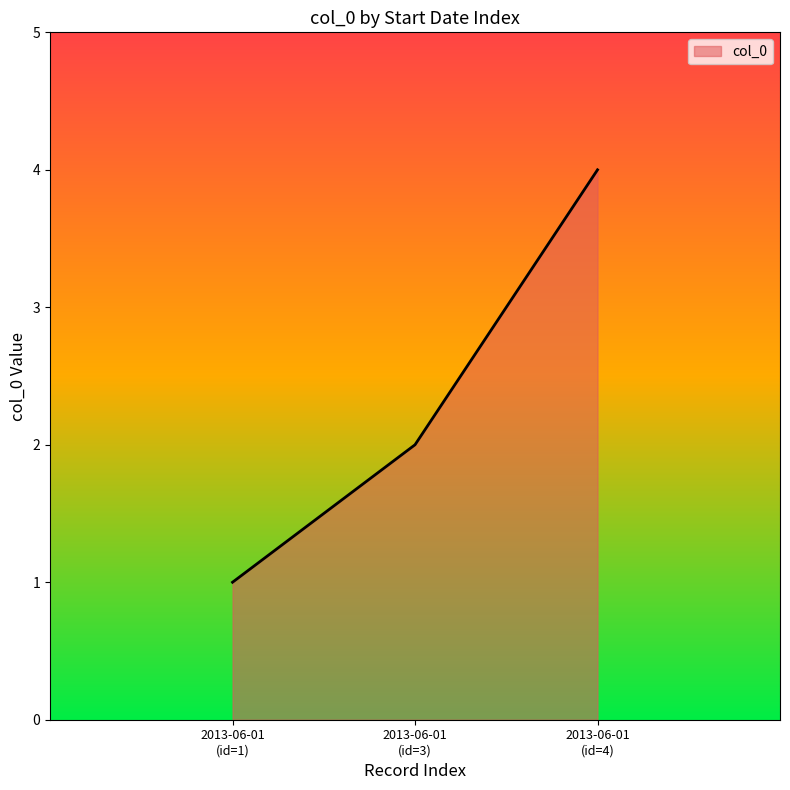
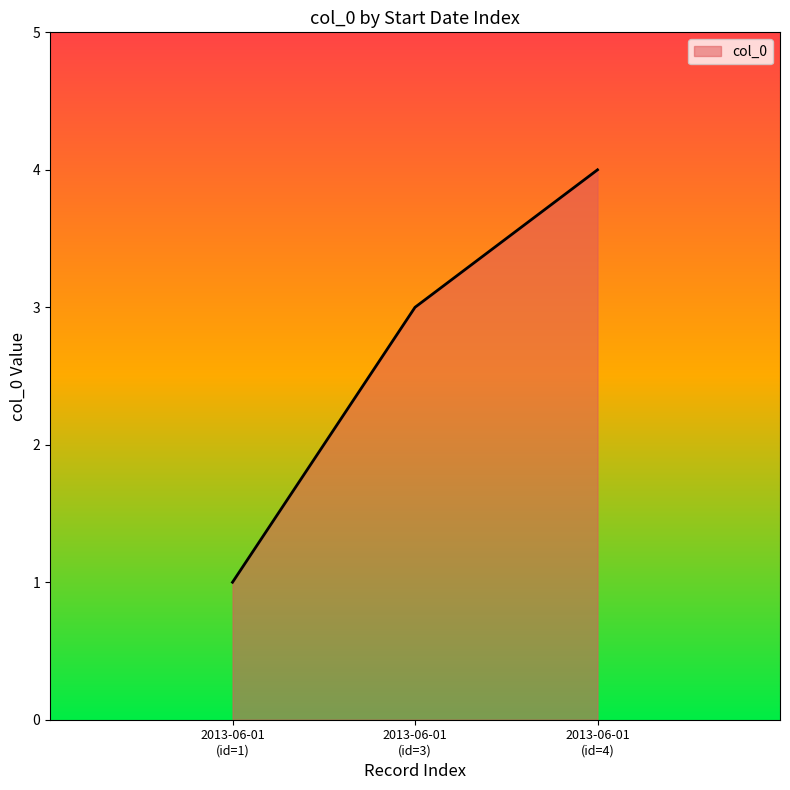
  {
    "2013-06-01 (id=1)": 1,
-   "2013-06-01 (id=3)": 2,
+   "2013-06-01 (id=3)": 3,
    "2013-06-01 (id=4)": 4
  }
